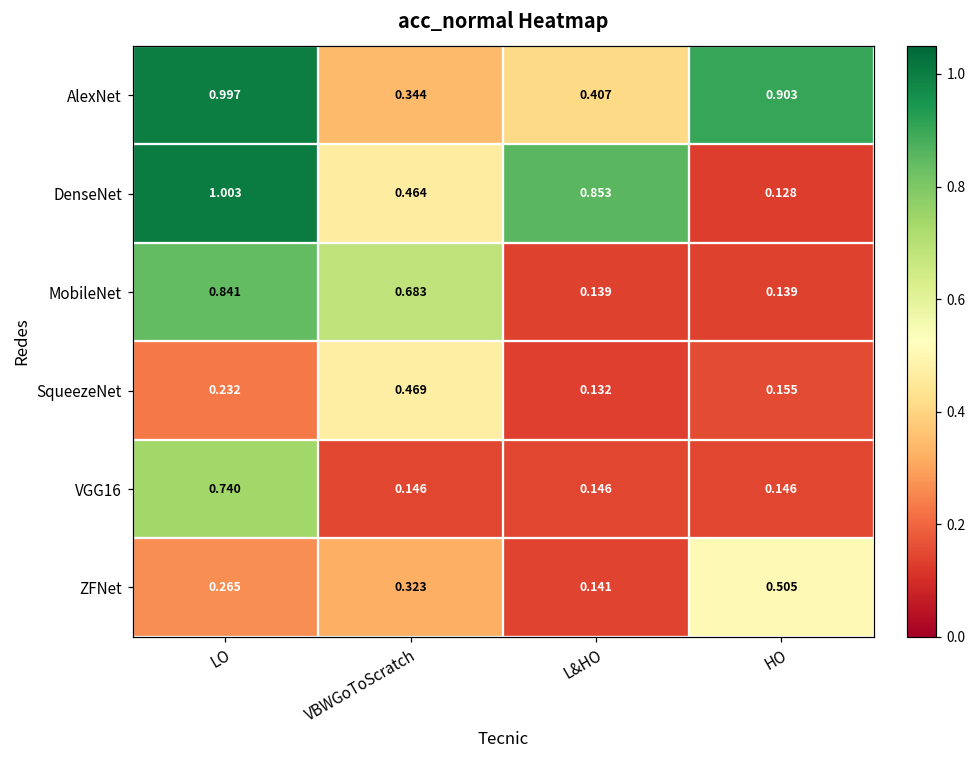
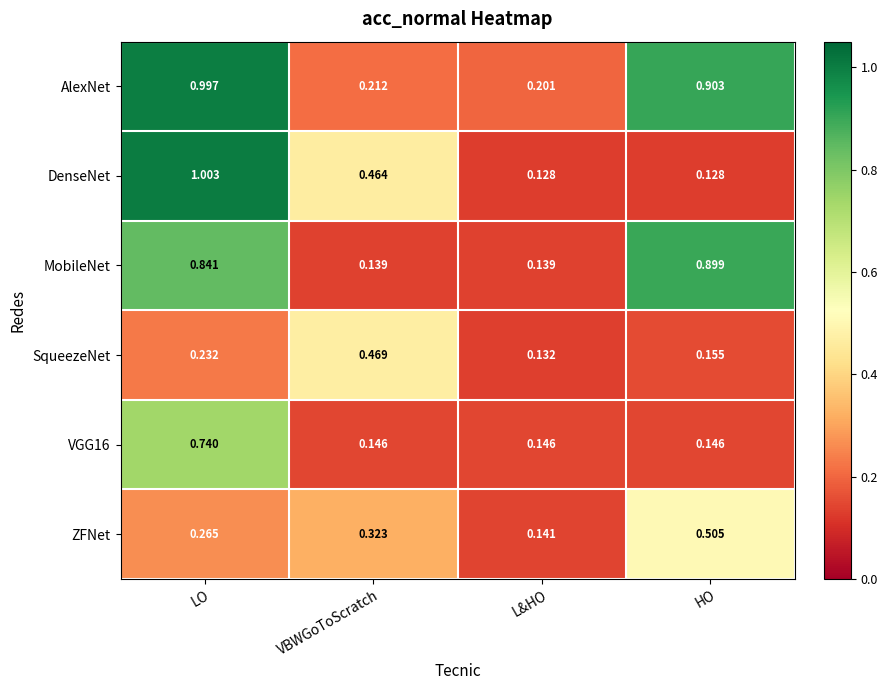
  {
    "AlexNet": {
      "LO": 0.997,
-     "VBWGoToScratch": 0.344,
-     "L&HO": 0.407,
+     "VBWGoToScratch": 0.212,
+     "L&HO": 0.201,
      "HO": 0.903
    },
    "DenseNet": {
      "LO": 1.003,
      "VBWGoToScratch": 0.464,
-     "L&HO": 0.853,
+     "L&HO": 0.128,
      "HO": 0.128
    },
    "MobileNet": {
      "LO": 0.841,
-     "VBWGoToScratch": 0.683,
+     "VBWGoToScratch": 0.139,
      "L&HO": 0.139,
-     "HO": 0.139
+     "HO": 0.899
    },
    "SqueezeNet": {
      "LO": 0.232,
      "VBWGoToScratch": 0.469,
      "L&HO": 0.132,
      "HO": 0.155
    },
    "VGG16": {
      "LO": 0.740,
      "VBWGoToScratch": 0.146,
      "L&HO": 0.146,
      "HO": 0.146
    },
    "ZFNet": {
      "LO": 0.265,
      "VBWGoToScratch": 0.323,
      "L&HO": 0.141,
      "HO": 0.505
    }
  }
